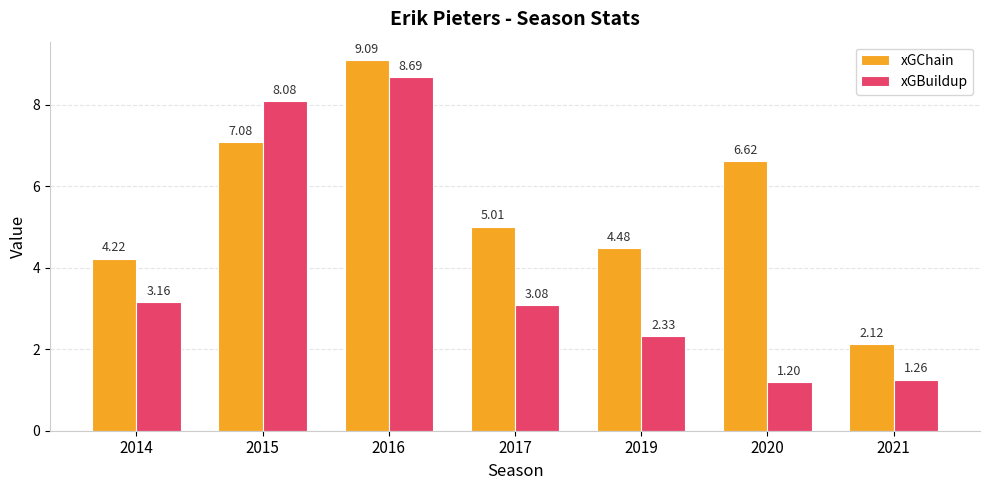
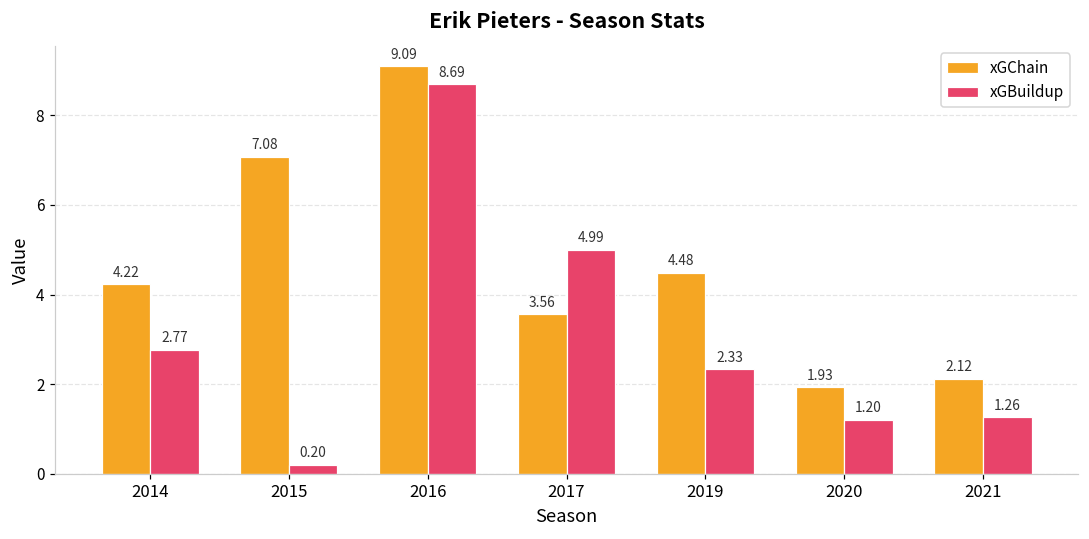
  {
    "xGChain": {
      "2014": 4.22,
      "2015": 7.08,
      "2016": 9.09,
-     "2017": 5.01,
+     "2017": 3.56,
      "2019": 4.48,
-     "2020": 6.62,
+     "2020": 1.93,
      "2021": 2.12
    },
    "xGBuildup": {
-     "2014": 3.16,
-     "2015": 8.08,
+     "2014": 2.77,
+     "2015": 0.20,
      "2016": 8.69,
-     "2017": 3.08,
+     "2017": 4.99,
      "2019": 2.33,
      "2020": 1.20,
      "2021": 1.26
    }
  }
